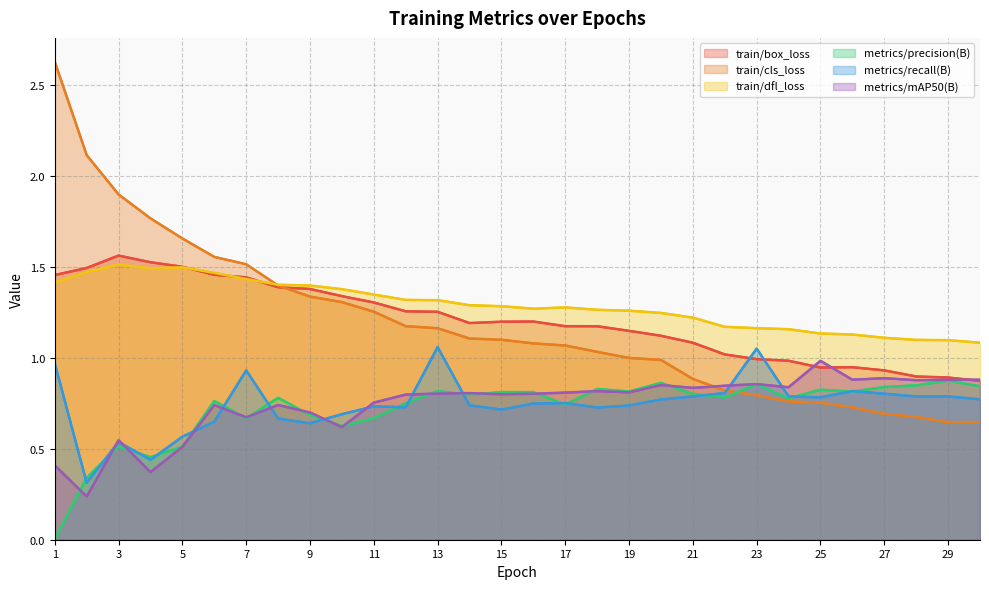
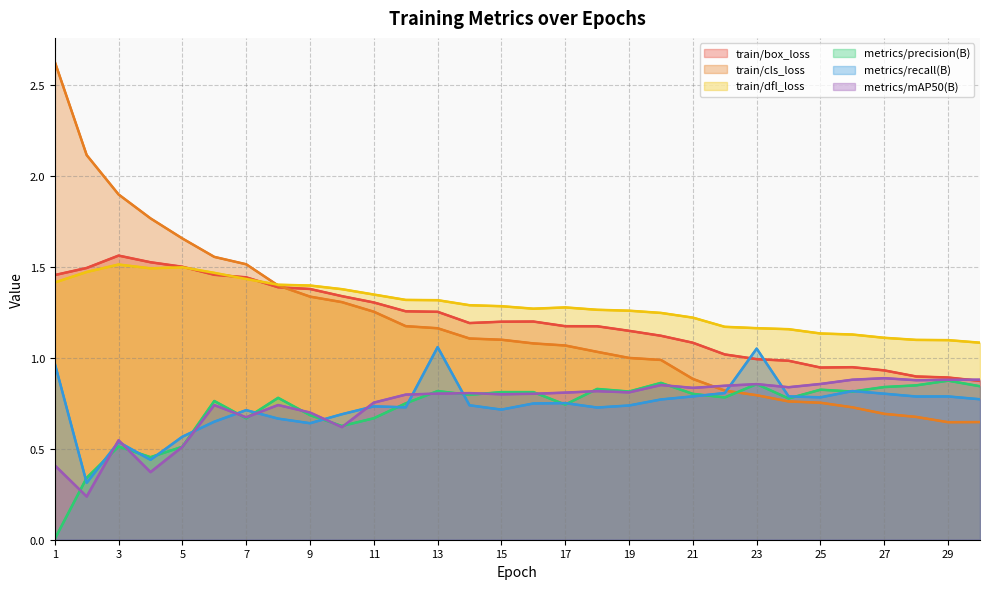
  {
    "metrics/precision(B)": {
      "1": 0.00,
      "3": 0.51,
      "9": 0.68,
      "11": 0.67,
      "25": 0.82,
      "27": 0.84
    },
    "metrics/recall(B)": {
      "1": 0.97,
      "5": 0.57,
-     "7": 0.93,
+     "7": 0.71,
      "9": 0.64,
      "11": 0.73,
      "13": 1.06,
      "15": 0.71,
      "19": 0.74,
      "23": 1.05,
      "25": 0.78,
      "27": 0.80,
      "29": 0.79
    },
    "metrics/mAP50(B)": {
      "1": 0.41,
      "9": 0.70,
      "11": 0.75,
      "17": 0.81,
      "21": 0.83,
-     "25": 0.98,
+     "25": 0.86,
      "27": 0.89
    }
  }
